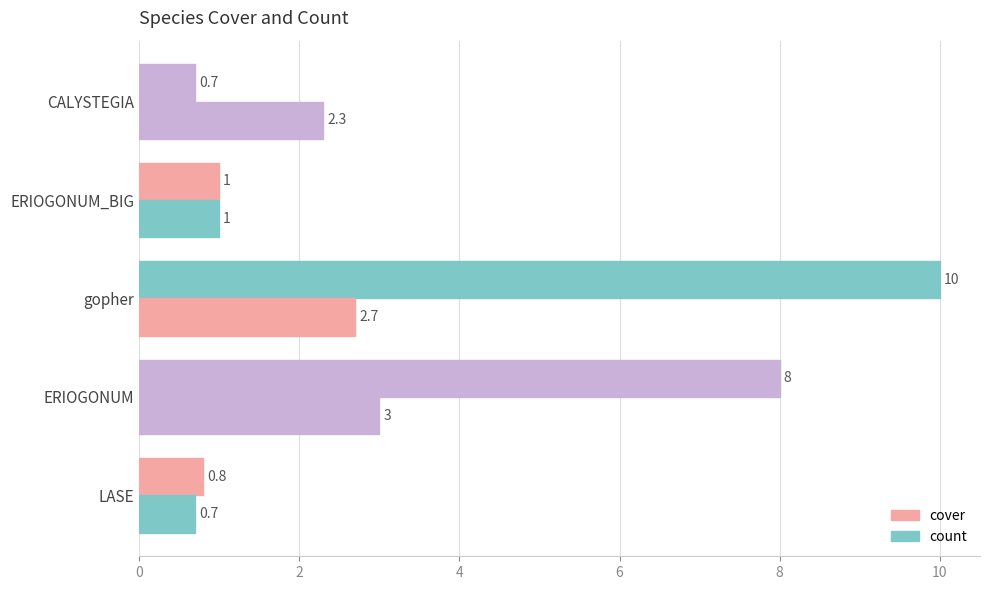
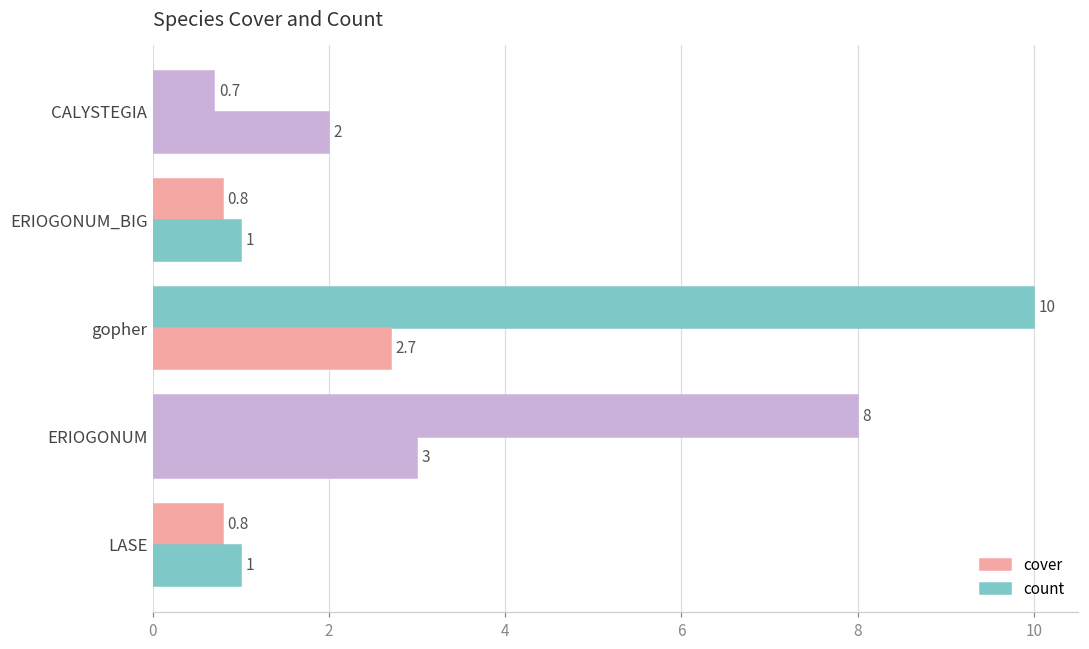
  {
    "cover": {
      "CALYSTEGIA": 0.7,
-     "ERIOGONUM_BIG": 1,
+     "ERIOGONUM_BIG": 0.8,
      "gopher": 10,
      "ERIOGONUM": 8,
      "LASE": 0.8
    },
    "count": {
-     "CALYSTEGIA": 2.3,
+     "CALYSTEGIA": 2,
      "ERIOGONUM_BIG": 1,
      "gopher": 2.7,
      "ERIOGONUM": 3,
-     "LASE": 0.7
+     "LASE": 1
    }
  }
